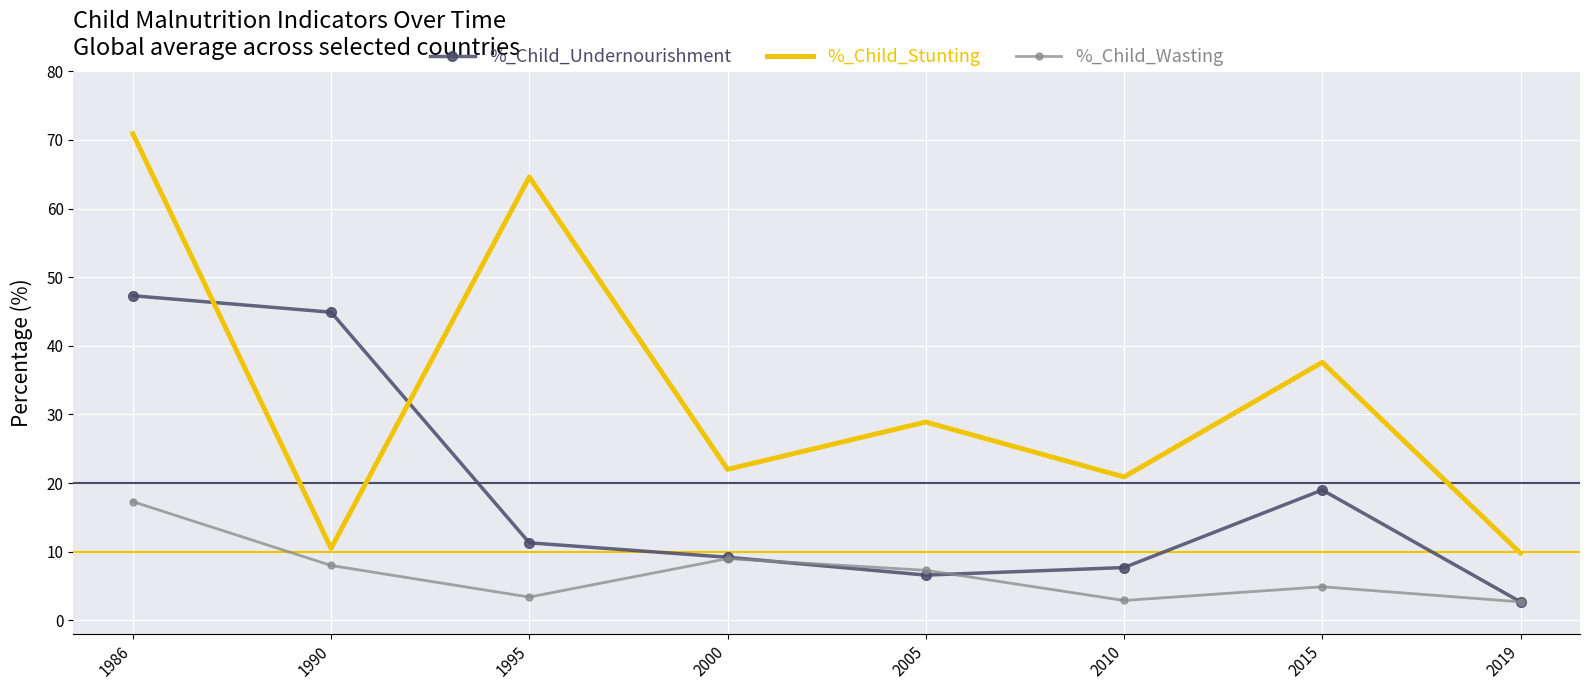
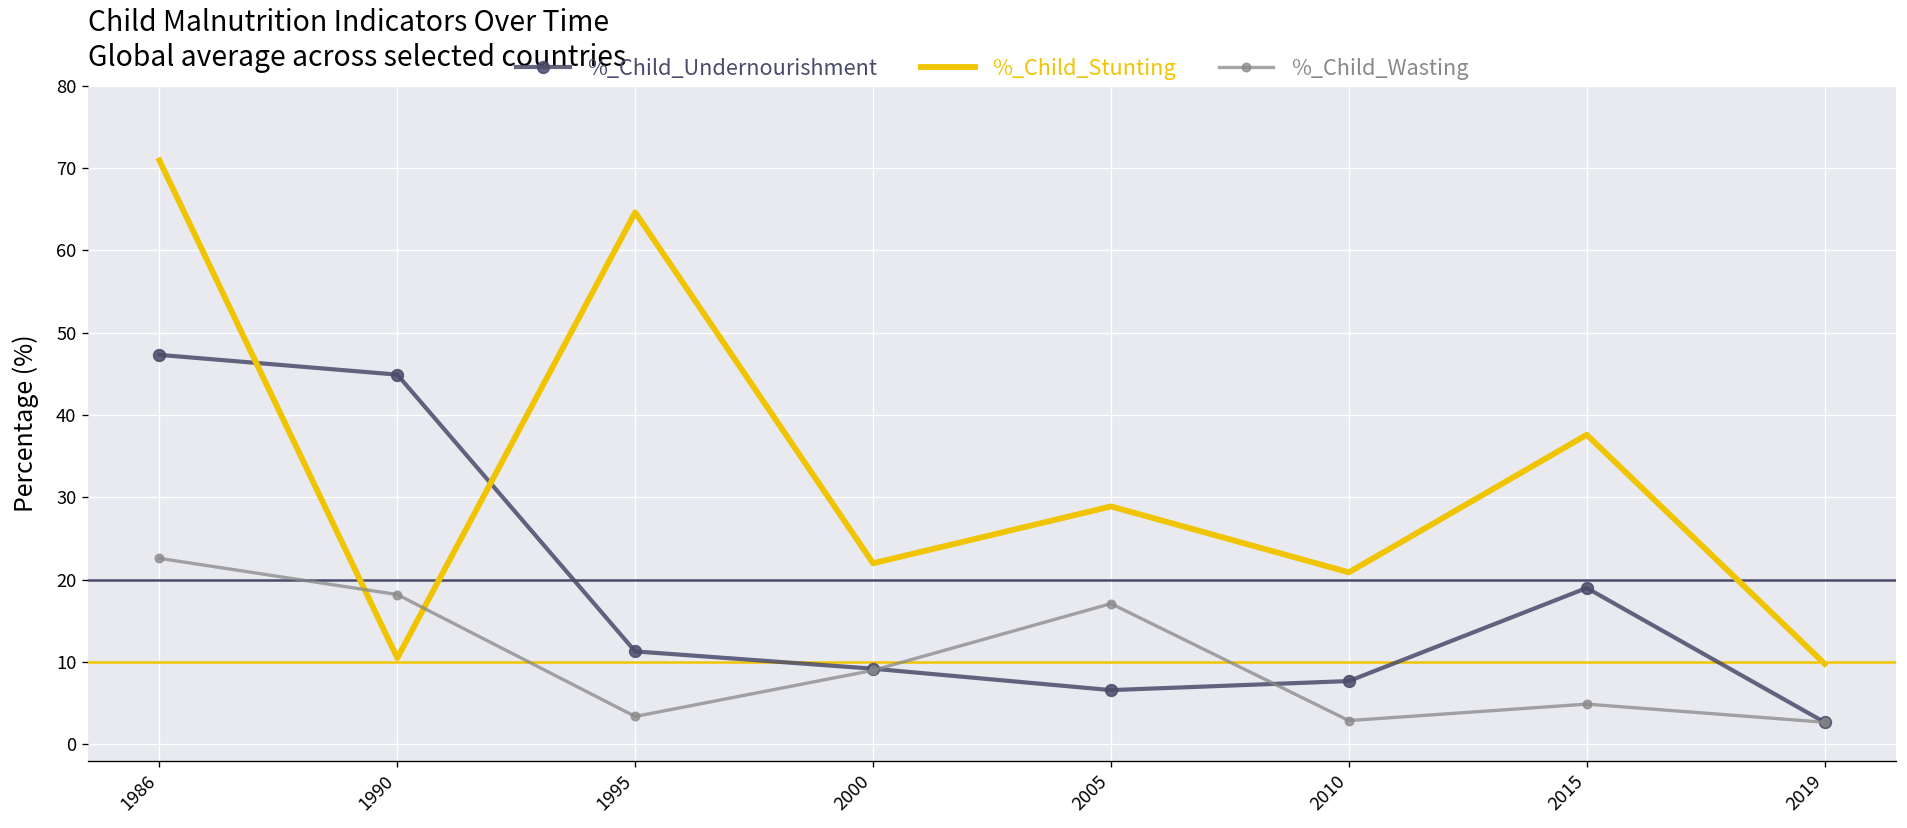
  {
    "%_Child_Undernourishment": {
      "1986": 47,
      "1990": 45,
      "1995": 11,
      "2005": 7,
      "2010": 8,
      "2015": 19
    },
    "%_Child_Stunting": {
      "1986": 71,
      "1990": 11,
      "1995": 65,
      "2000": 22,
      "2005": 29,
      "2010": 21,
      "2015": 38,
      "2019": 10
    },
    "%_Child_Wasting": {
-     "1986": 17,
-     "1990": 8,
+     "1986": 23,
+     "1990": 18,
      "1995": 3,
-     "2005": 7,
+     "2005": 17,
      "2010": 3,
      "2015": 5
    }
  }
